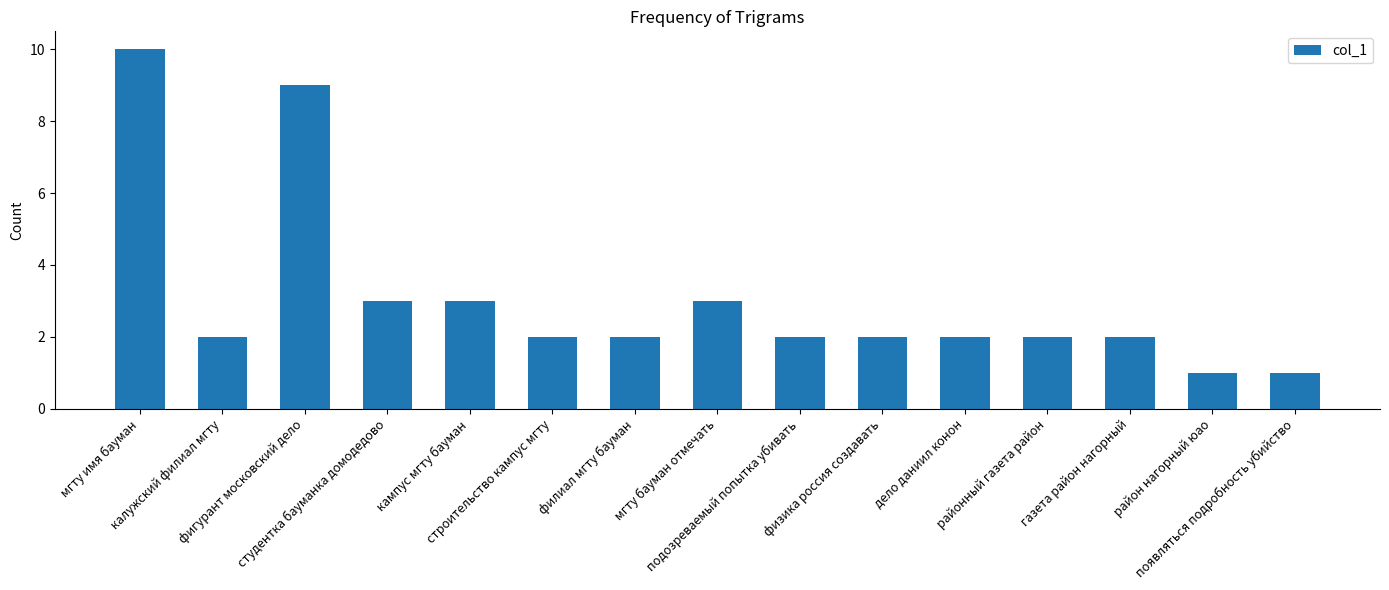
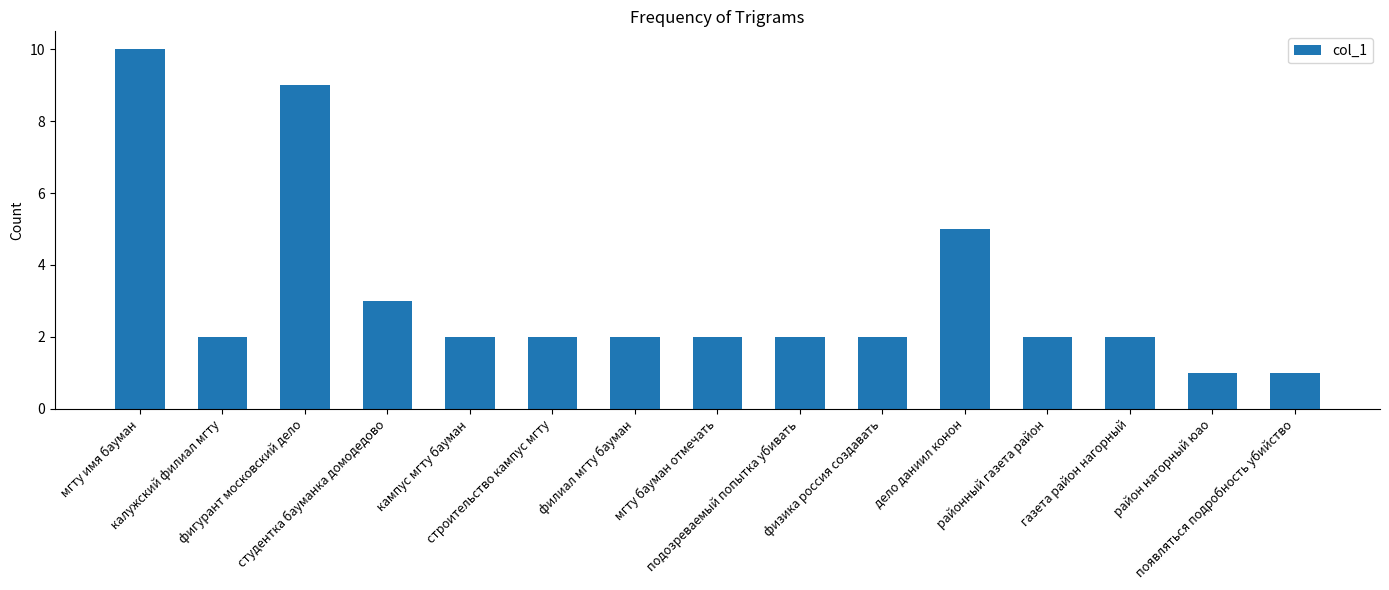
  {
    "мгту имя бауман": 10,
    "калужский филиал мгту": 2,
    "фигурант московский дело": 9,
    "студентка бауманка домодедово": 3,
-   "кампус мгту бауман": 3,
+   "кампус мгту бауман": 2,
    "строительство кампус мгту": 2,
    "филиал мгту бауман": 2,
-   "мгту бауман отмечать": 3,
+   "мгту бауман отмечать": 2,
    "подозреваемый попытка убивать": 2,
    "физика россия создавать": 2,
-   "дело даниил конон": 2,
+   "дело даниил конон": 5,
    "районный газета район": 2,
    "газета район нагорный": 2,
    "район нагорный юао": 1,
    "появляться подробность убийство": 1
  }
